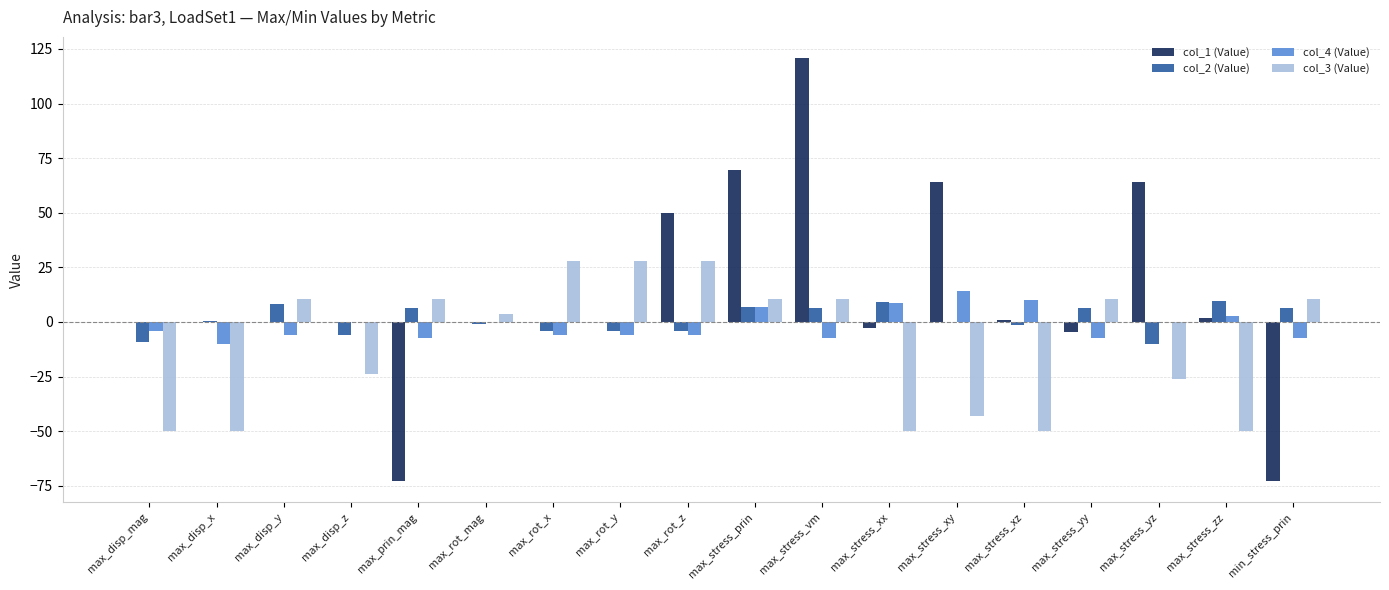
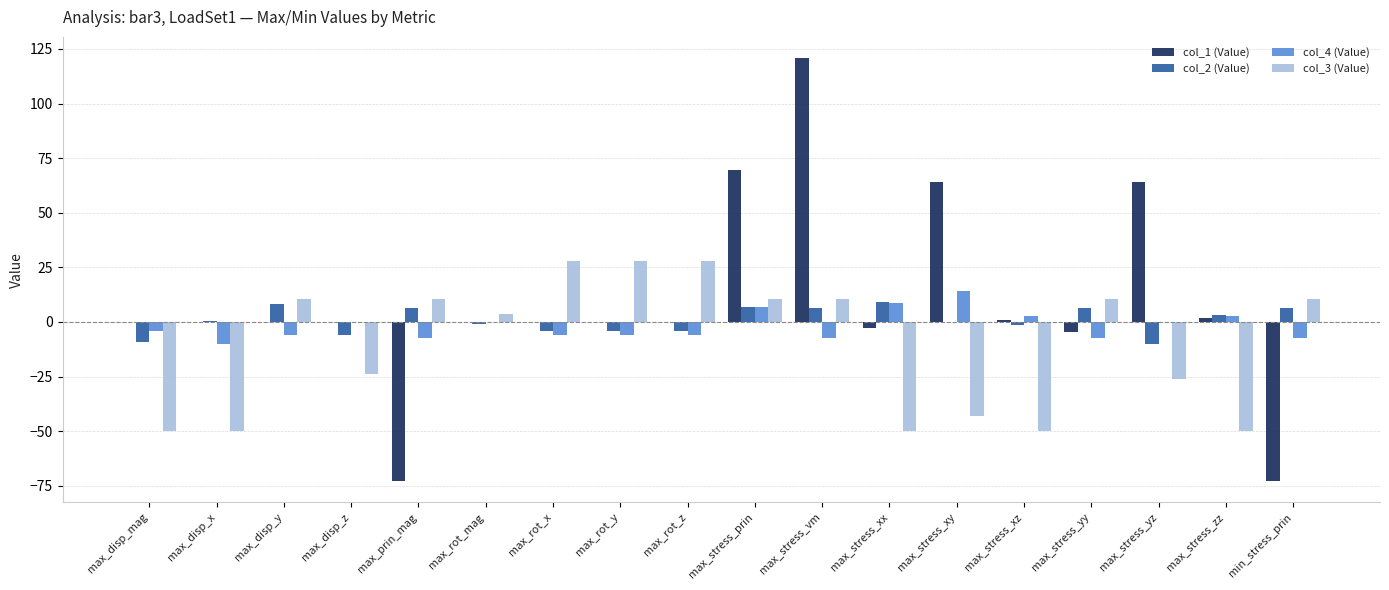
  {
    "col_1 (Value)": {
      "max_prin_mag": -73,
      "max_rot_mag": 0,
      "max_rot_x": 0,
      "max_rot_y": 0,
-     "max_rot_z": 50,
+     "max_rot_z": 0,
      "max_stress_prin": 70,
      "max_stress_vm": 121,
      "max_stress_xx": -3,
      "max_stress_xy": 64,
      "max_stress_yy": -5,
      "max_stress_yz": 64,
      "max_stress_zz": 2,
      "min_stress_prin": -73
    },
    "col_2 (Value)": {
      "max_disp_mag": -9,
      "max_disp_y": 8,
      "max_disp_z": -6,
      "max_prin_mag": 6,
      "max_rot_x": -4,
      "max_rot_y": -4,
      "max_rot_z": -4,
      "max_stress_prin": 7,
      "max_stress_vm": 6,
      "max_stress_xx": 9,
      "max_stress_xz": -1,
      "max_stress_yy": 6,
      "max_stress_yz": -10,
-     "max_stress_zz": 10,
+     "max_stress_zz": 3,
      "min_stress_prin": 6
    },
    "col_4 (Value)": {
      "max_disp_mag": -4,
      "max_disp_x": -10,
      "max_disp_y": -6,
      "max_prin_mag": -7,
      "max_rot_x": -6,
      "max_rot_y": -6,
      "max_rot_z": -6,
      "max_stress_prin": 7,
      "max_stress_vm": -7,
      "max_stress_xx": 9,
      "max_stress_xy": 14,
-     "max_stress_xz": 10,
+     "max_stress_xz": 3,
      "max_stress_yy": -7,
      "max_stress_zz": 3,
      "min_stress_prin": -7
    },
    "col_3 (Value)": {
      "max_disp_mag": -50,
      "max_disp_x": -50,
      "max_disp_y": 11,
      "max_disp_z": -24,
      "max_prin_mag": 11,
      "max_rot_mag": 4,
      "max_rot_x": 28,
      "max_rot_y": 28,
      "max_rot_z": 28,
      "max_stress_prin": 11,
      "max_stress_vm": 11,
      "max_stress_xx": -50,
      "max_stress_xy": -43,
      "max_stress_xz": -50,
      "max_stress_yy": 11,
      "max_stress_yz": -26,
      "max_stress_zz": -50,
      "min_stress_prin": 11
    }
  }
